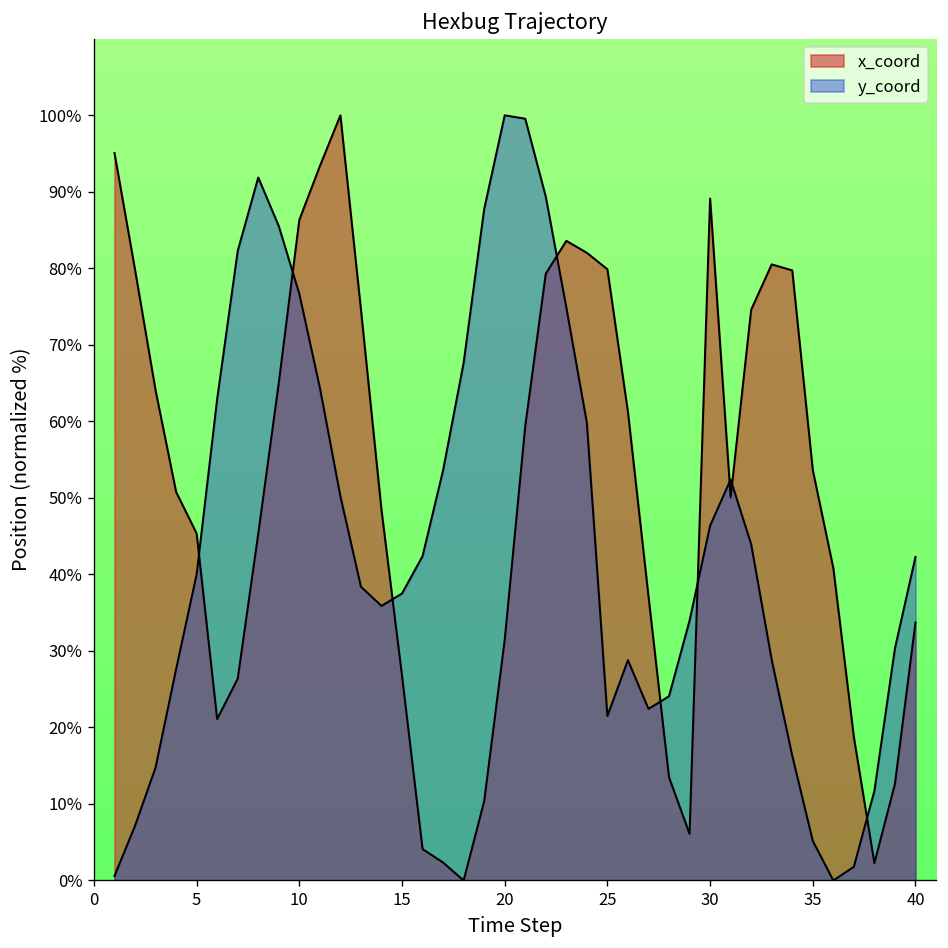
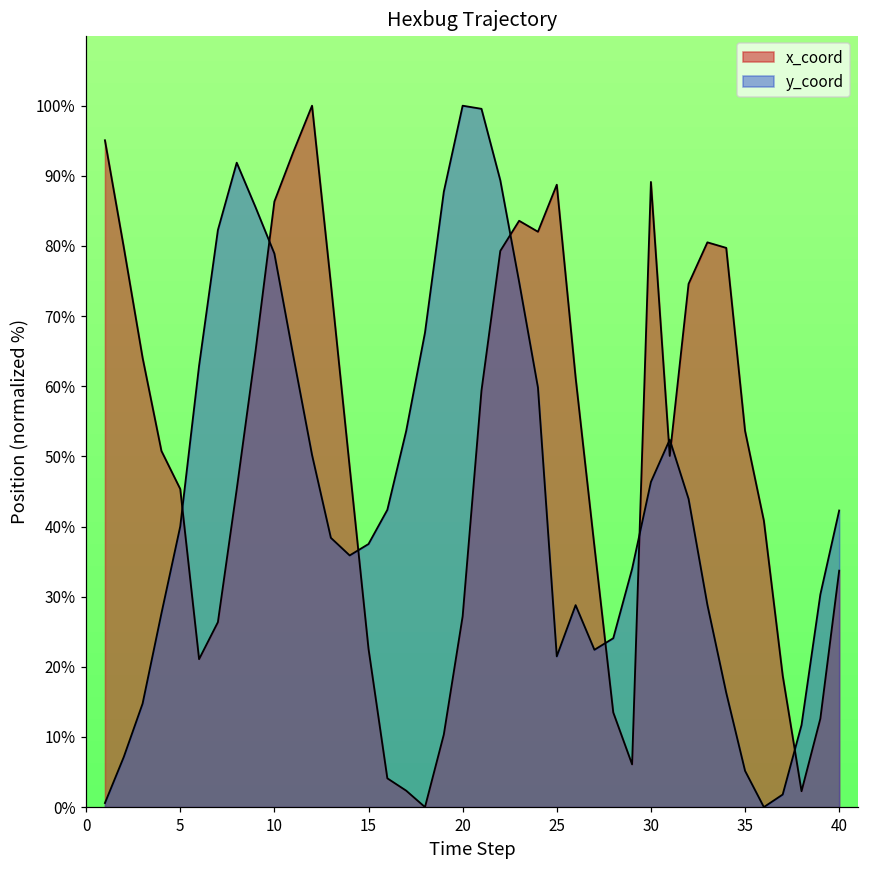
  {
    "x_coord": {
      "5": "45%",
      "10": "86%",
-     "15": "27%",
-     "20": "31%",
-     "25": "80%",
+     "15": "23%",
+     "20": "27%",
+     "25": "89%",
      "30": "89%",
      "35": "54%",
      "40": "34%"
    },
    "y_coord": {
      "5": "40%",
-     "10": "77%",
+     "10": "79%",
      "15": "38%",
      "20": "100%",
      "25": "21%",
      "30": "46%",
      "35": "5%",
      "40": "42%"
    }
  }
